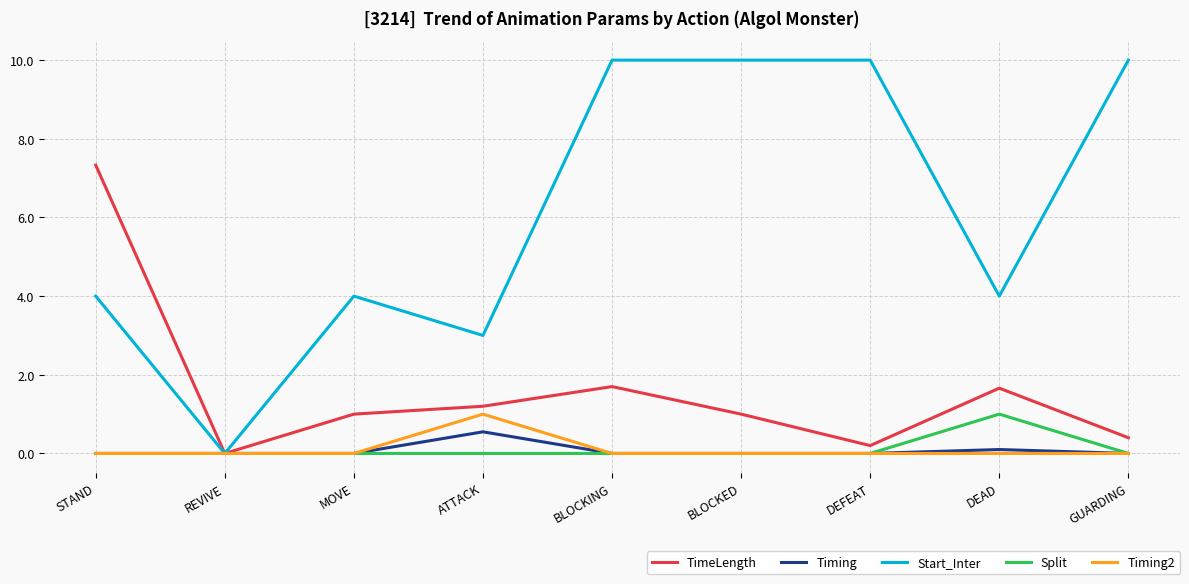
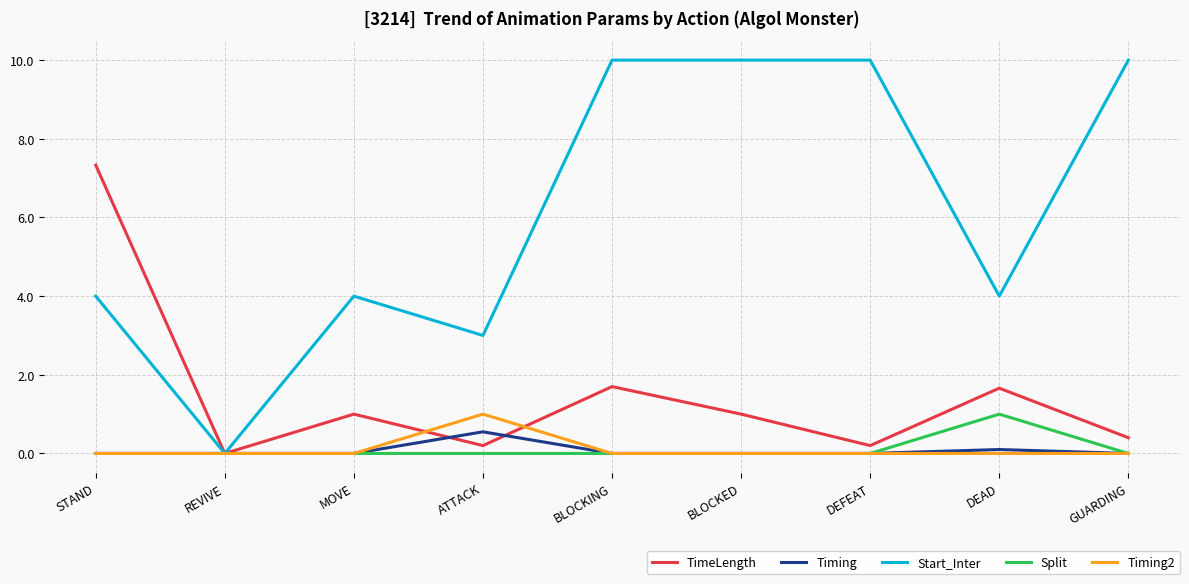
  {
    "TimeLength": {
      "STAND": 7.3,
      "MOVE": 1.0,
-     "ATTACK": 1.2,
+     "ATTACK": 0.2,
      "BLOCKING": 1.7,
      "BLOCKED": 1.0,
      "DEFEAT": 0.2,
      "DEAD": 1.7,
      "GUARDING": 0.4
    },
    "Timing": {
      "ATTACK": 0.6,
      "DEAD": 0.1
    },
    "Start_Inter": {
      "STAND": 4.0,
      "MOVE": 4.0,
      "ATTACK": 3.0,
      "BLOCKING": 10.0,
      "BLOCKED": 10.0,
      "DEFEAT": 10.0,
      "DEAD": 4.0,
      "GUARDING": 10.0
    },
    "Split": {
      "ATTACK": 0.0,
      "DEAD": 1.0
    },
    "Timing2": {
      "ATTACK": 1.0,
      "DEAD": 0.0
    }
  }
